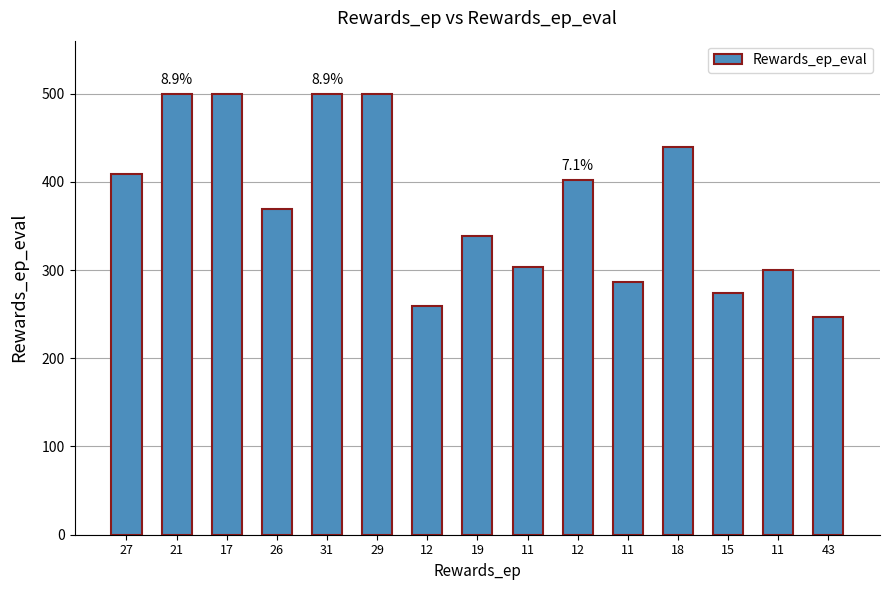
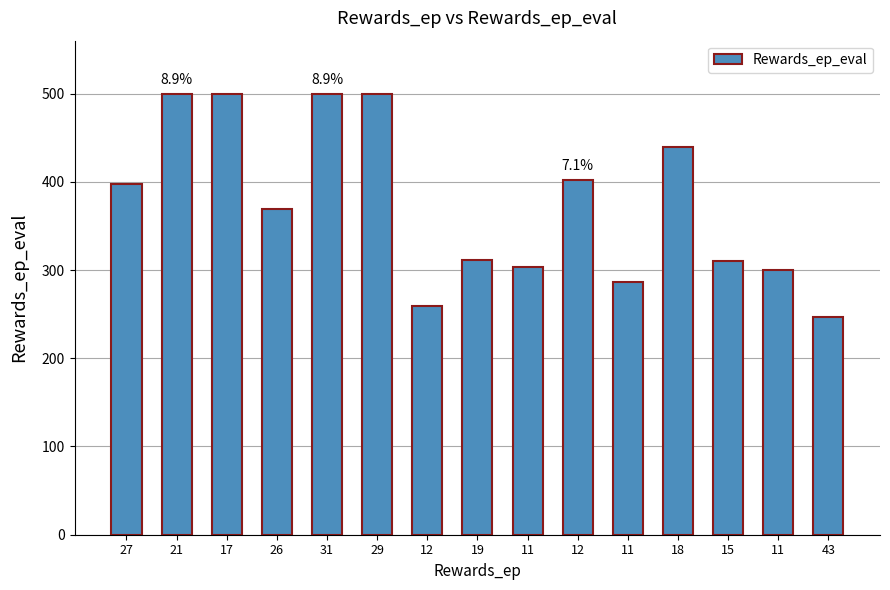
  {
-   "27": 410,
+   "27": 400,
    "17": 500,
    "26": 370,
    "29": 500,
-   "19": 340,
+   "19": 310,
    "18": 440,
-   "15": 270,
+   "15": 310,
    "43": 250
  }
